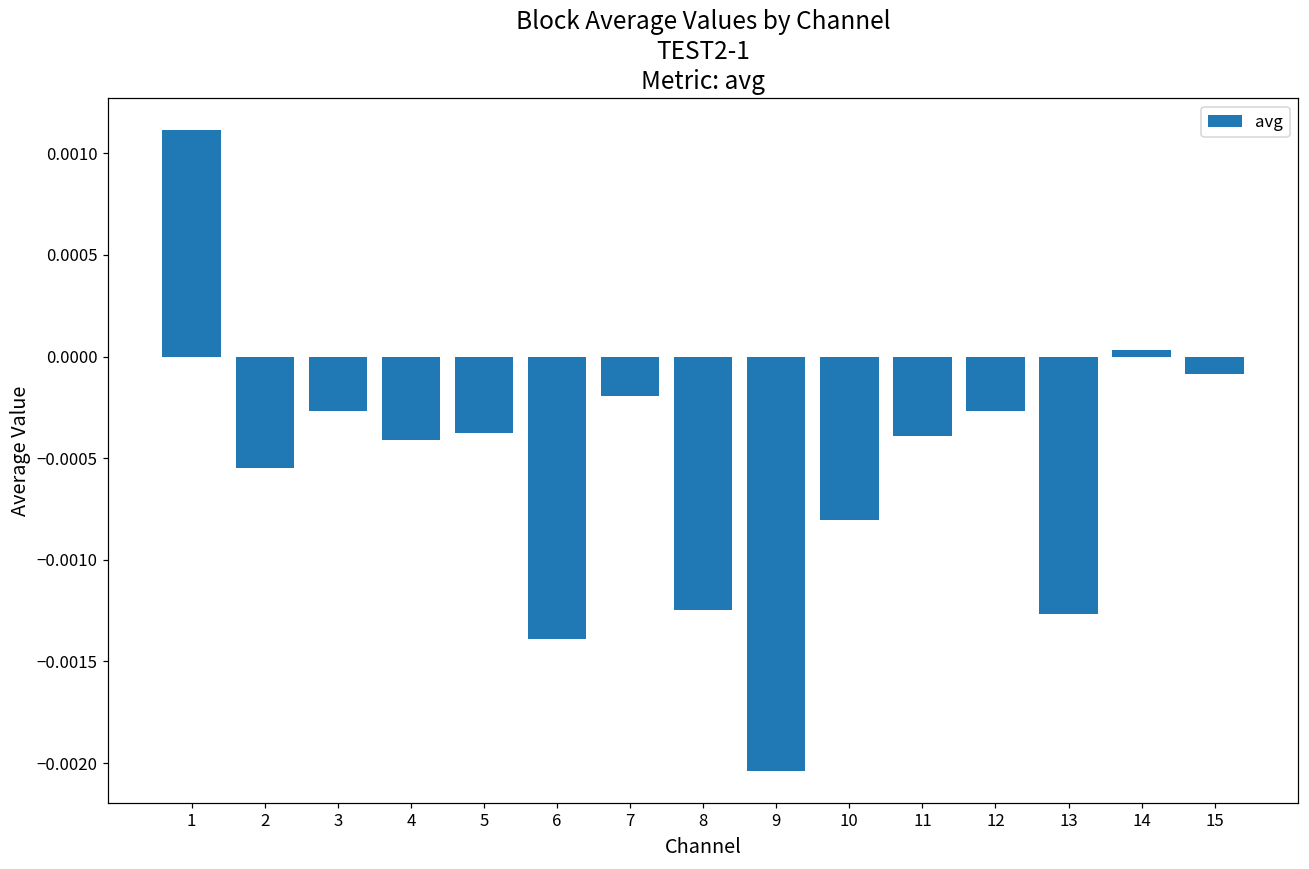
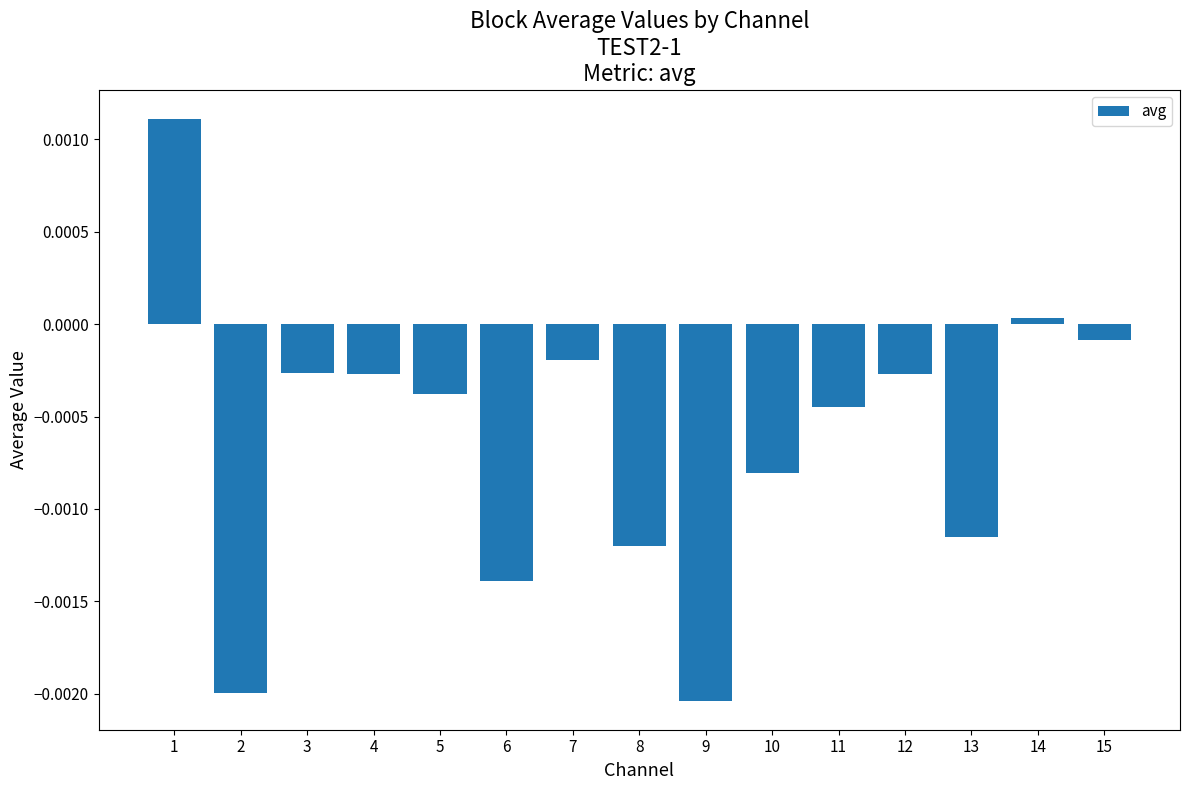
  {
    "1": 0.00111,
-   "2": -0.00055,
+   "2": -0.00199,
    "3": -0.00027,
-   "4": -0.00041,
+   "4": -0.00027,
    "5": -0.00038,
    "6": -0.00139,
    "7": -0.00020,
-   "8": -0.00124,
+   "8": -0.00120,
    "9": -0.00204,
    "10": -0.00080,
-   "11": -0.00039,
+   "11": -0.00045,
    "12": -0.00027,
-   "13": -0.00127,
+   "13": -0.00115,
    "14": 0.00003,
    "15": -0.00009
  }
